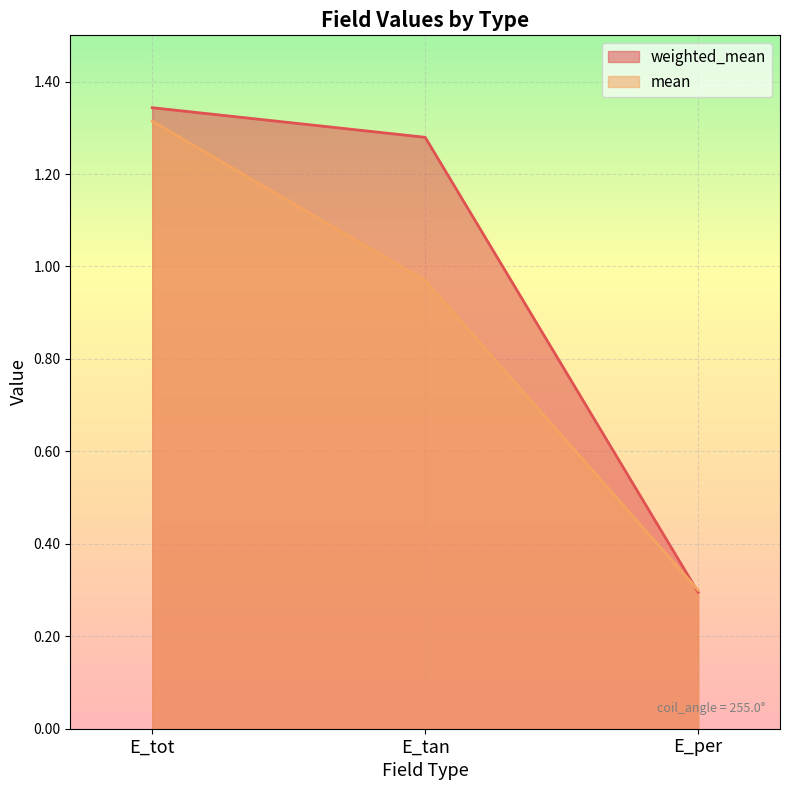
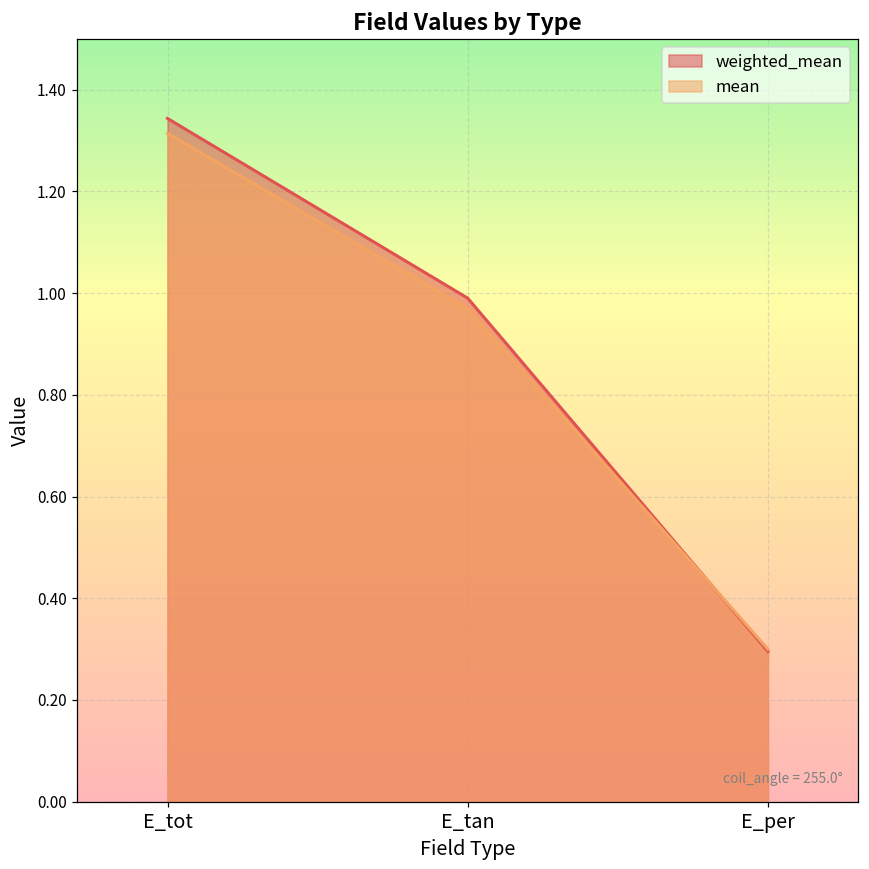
  {
    "weighted_mean": {
      "E_tot": 1.34,
-     "E_tan": 1.28
+     "E_tan": 0.99
    },
    "mean": {
      "E_tot": 1.31,
      "E_tan": 0.97
    }
  }
